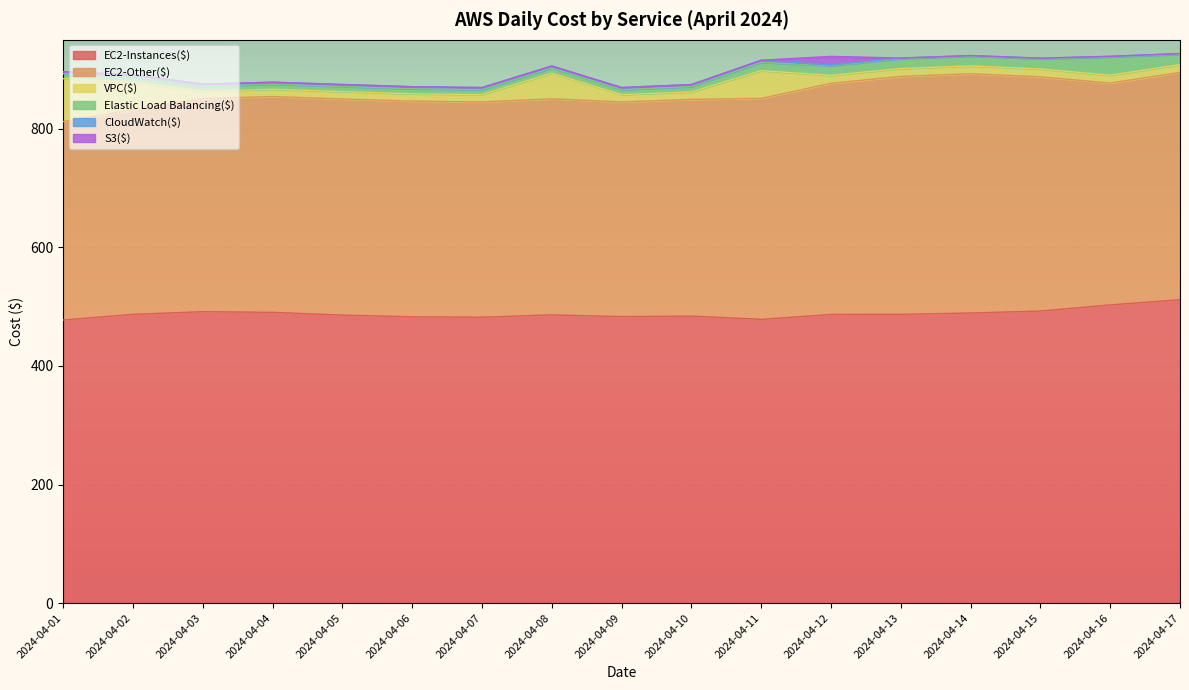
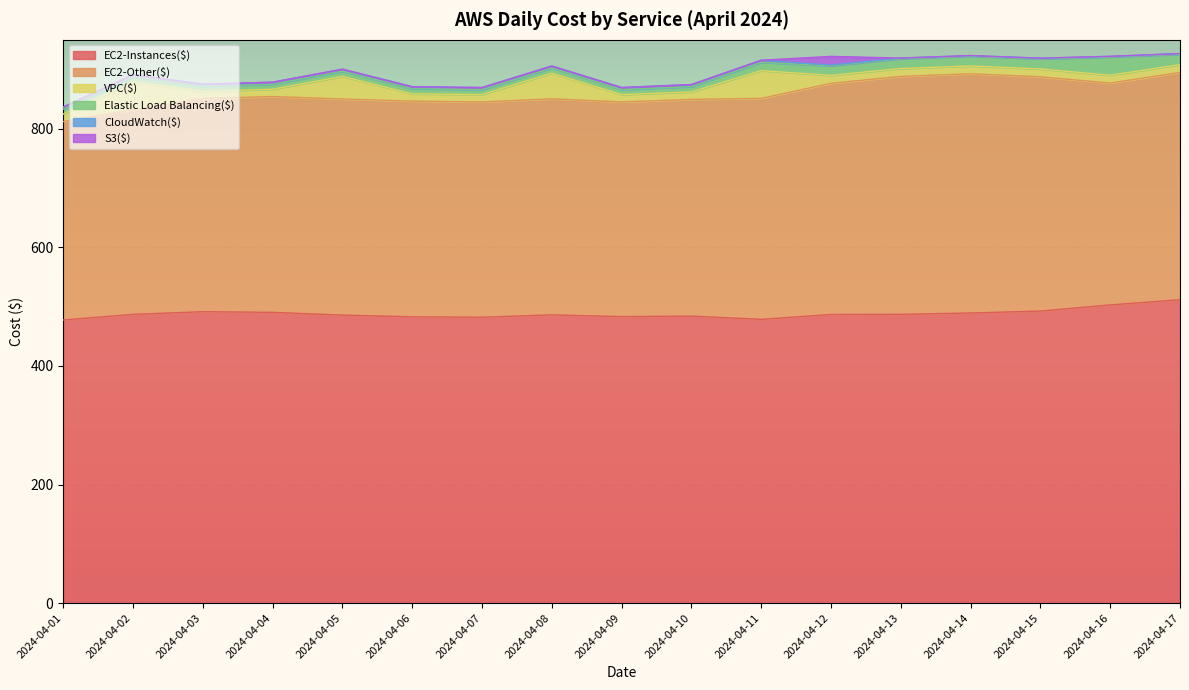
  {
    "VPC($)": {
-     "2024-04-01": 70,
+     "2024-04-01": 10,
      "2024-04-04": 10,
-     "2024-04-05": 10,
+     "2024-04-05": 40,
      "2024-04-06": 10,
      "2024-04-07": 10,
      "2024-04-08": 40,
      "2024-04-09": 10,
      "2024-04-10": 10,
      "2024-04-11": 50,
      "2024-04-12": 10,
      "2024-04-13": 10,
      "2024-04-14": 10,
      "2024-04-15": 10,
      "2024-04-16": 10,
      "2024-04-17": 10
    },
    "S3($)": {
      "2024-04-12": 10
    }
  }
